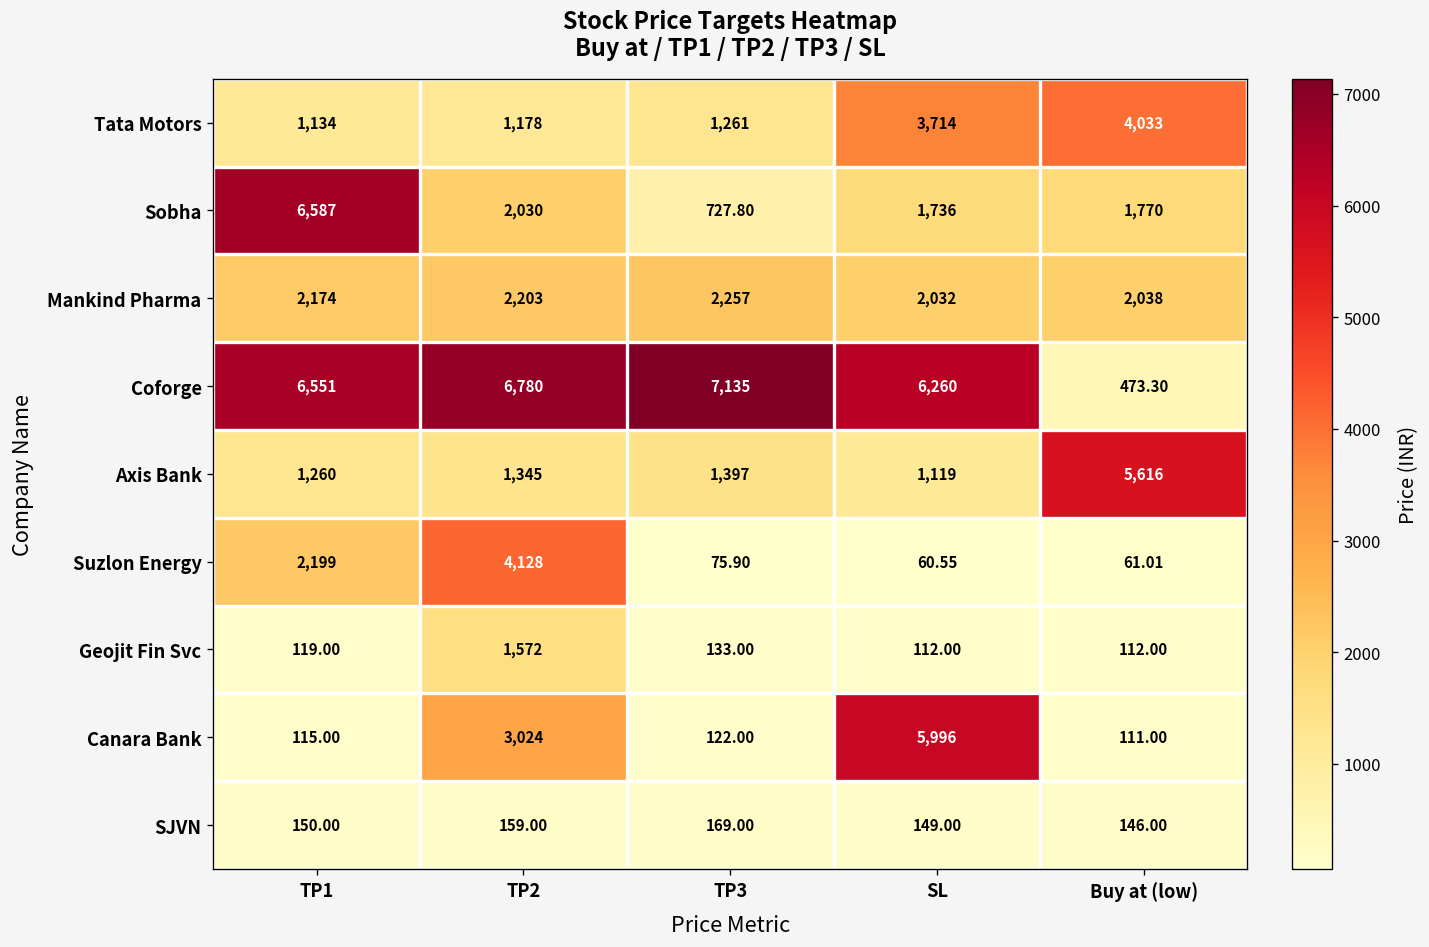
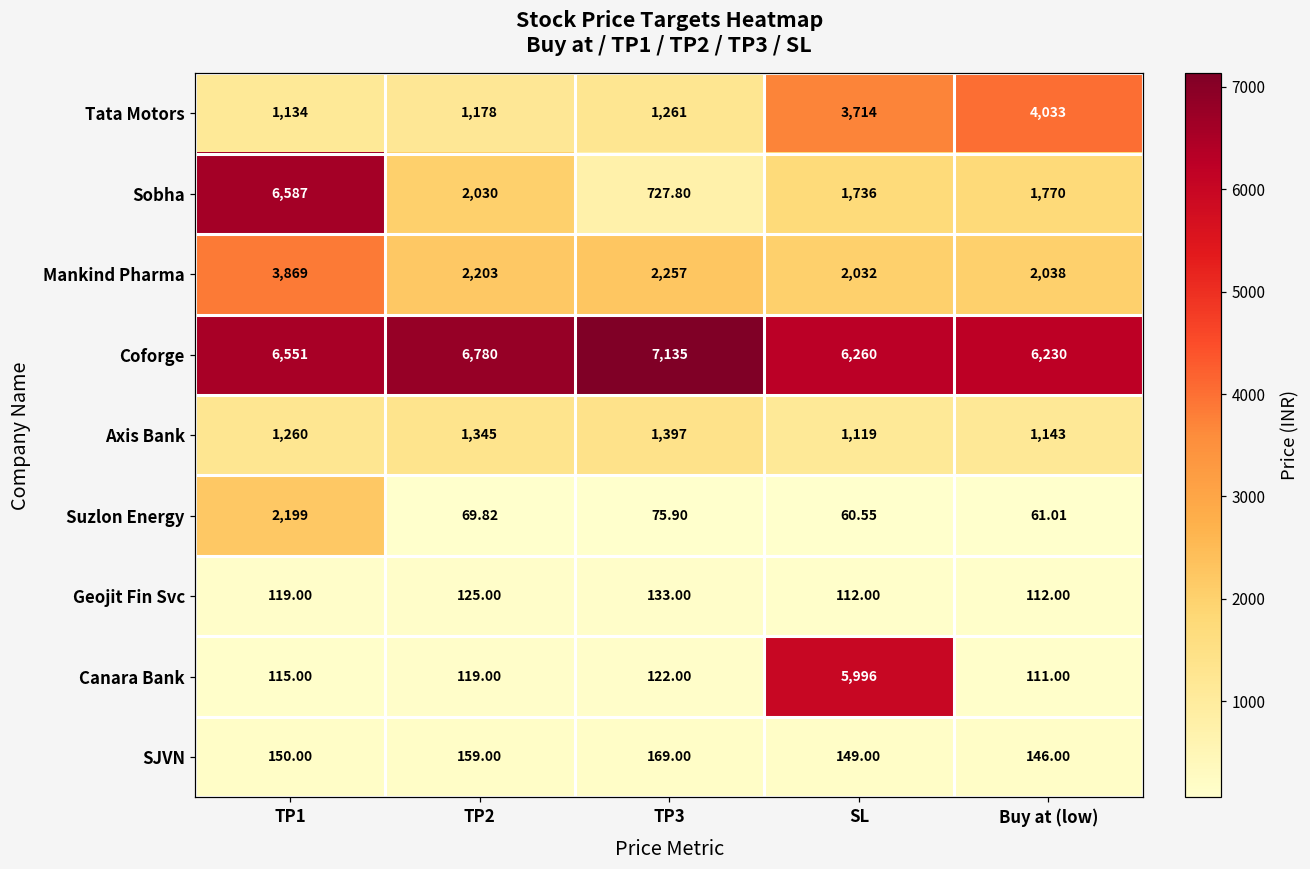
  {
    "Tata Motors": {
      "TP1": "1,134",
      "TP2": "1,178",
      "TP3": "1,261",
      "SL": "3,714",
      "Buy at (low)": "4,033"
    },
    "Sobha": {
      "TP1": "6,587",
      "TP2": "2,030",
      "TP3": "727.80",
      "SL": "1,736",
      "Buy at (low)": "1,770"
    },
    "Mankind Pharma": {
-     "TP1": "2,174",
+     "TP1": "3,869",
      "TP2": "2,203",
      "TP3": "2,257",
      "SL": "2,032",
      "Buy at (low)": "2,038"
    },
    "Coforge": {
      "TP1": "6,551",
      "TP2": "6,780",
      "TP3": "7,135",
      "SL": "6,260",
-     "Buy at (low)": "473.30"
+     "Buy at (low)": "6,230"
    },
    "Axis Bank": {
      "TP1": "1,260",
      "TP2": "1,345",
      "TP3": "1,397",
      "SL": "1,119",
-     "Buy at (low)": "5,616"
+     "Buy at (low)": "1,143"
    },
    "Suzlon Energy": {
      "TP1": "2,199",
-     "TP2": "4,128",
+     "TP2": "69.82",
      "TP3": "75.90",
      "SL": "60.55",
      "Buy at (low)": "61.01"
    },
    "Geojit Fin Svc": {
      "TP1": "119.00",
-     "TP2": "1,572",
+     "TP2": "125.00",
      "TP3": "133.00",
      "SL": "112.00",
      "Buy at (low)": "112.00"
    },
    "Canara Bank": {
      "TP1": "115.00",
-     "TP2": "3,024",
+     "TP2": "119.00",
      "TP3": "122.00",
      "SL": "5,996",
      "Buy at (low)": "111.00"
    },
    "SJVN": {
      "TP1": "150.00",
      "TP2": "159.00",
      "TP3": "169.00",
      "SL": "149.00",
      "Buy at (low)": "146.00"
    }
  }
